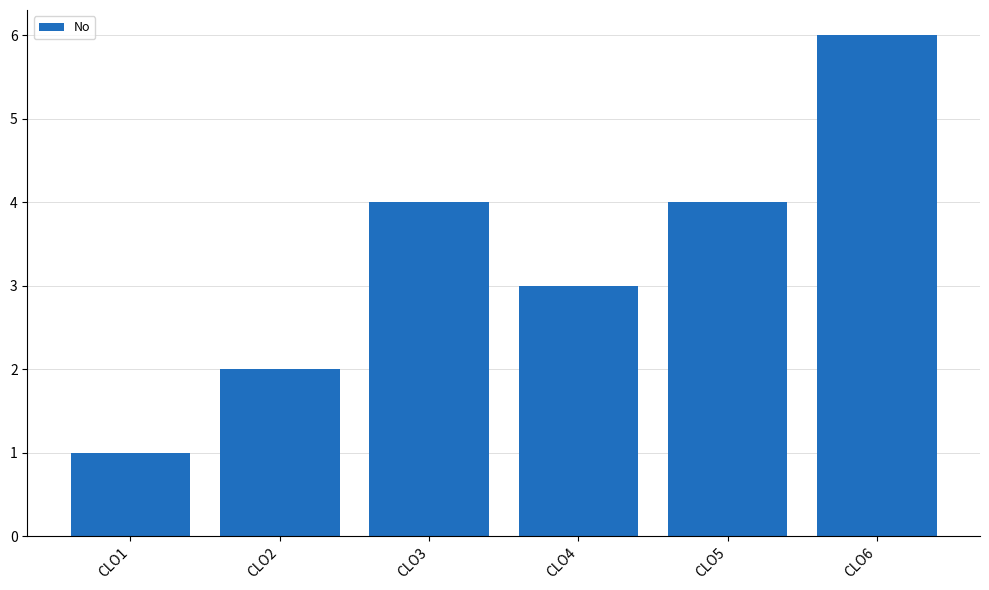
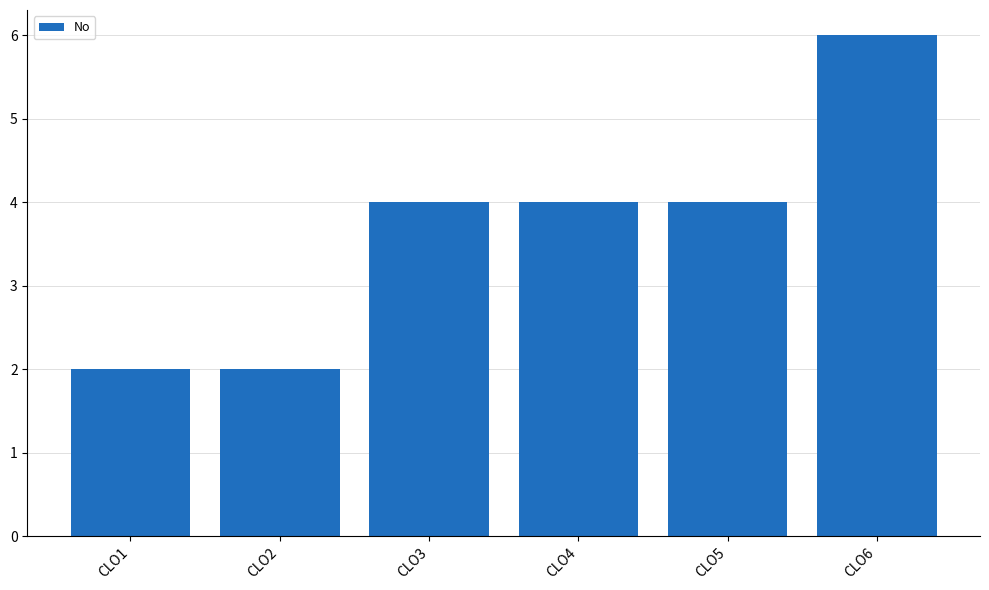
  {
-   "CLO1": 1,
+   "CLO1": 2,
    "CLO2": 2,
    "CLO3": 4,
-   "CLO4": 3,
+   "CLO4": 4,
    "CLO5": 4,
    "CLO6": 6
  }
